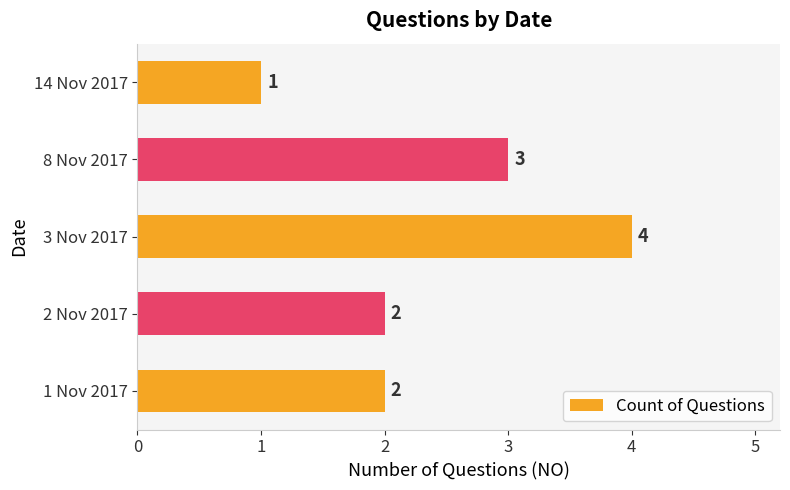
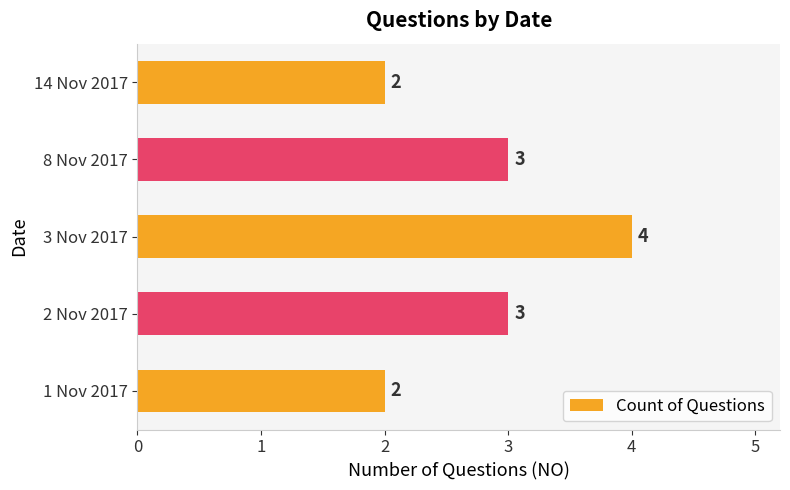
  {
-   "14 Nov 2017": 1,
+   "14 Nov 2017": 2,
    "8 Nov 2017": 3,
    "3 Nov 2017": 4,
-   "2 Nov 2017": 2,
+   "2 Nov 2017": 3,
    "1 Nov 2017": 2
  }
